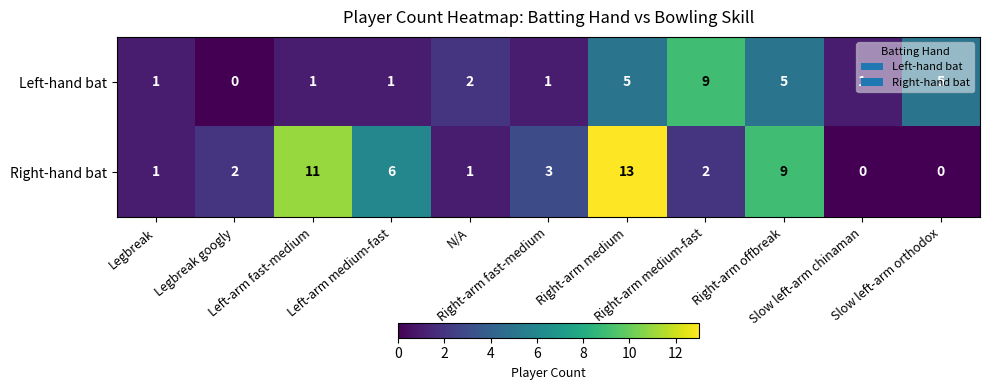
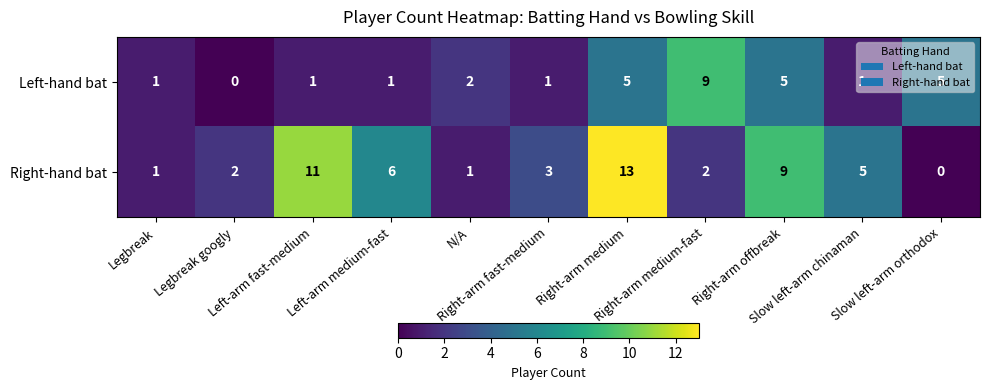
  {
    "Left-hand bat": {
      "Legbreak": 1,
      "Legbreak googly": 0,
      "Left-arm fast-medium": 1,
      "Left-arm medium-fast": 1,
      "N/A": 2,
      "Right-arm fast-medium": 1,
      "Right-arm medium": 5,
      "Right-arm medium-fast": 9,
      "Right-arm offbreak": 5
    },
    "Right-hand bat": {
      "Legbreak": 1,
      "Legbreak googly": 2,
      "Left-arm fast-medium": 11,
      "Left-arm medium-fast": 6,
      "N/A": 1,
      "Right-arm fast-medium": 3,
      "Right-arm medium": 13,
      "Right-arm medium-fast": 2,
      "Right-arm offbreak": 9,
-     "Slow left-arm chinaman": 0,
+     "Slow left-arm chinaman": 5,
      "Slow left-arm orthodox": 0
    }
  }
